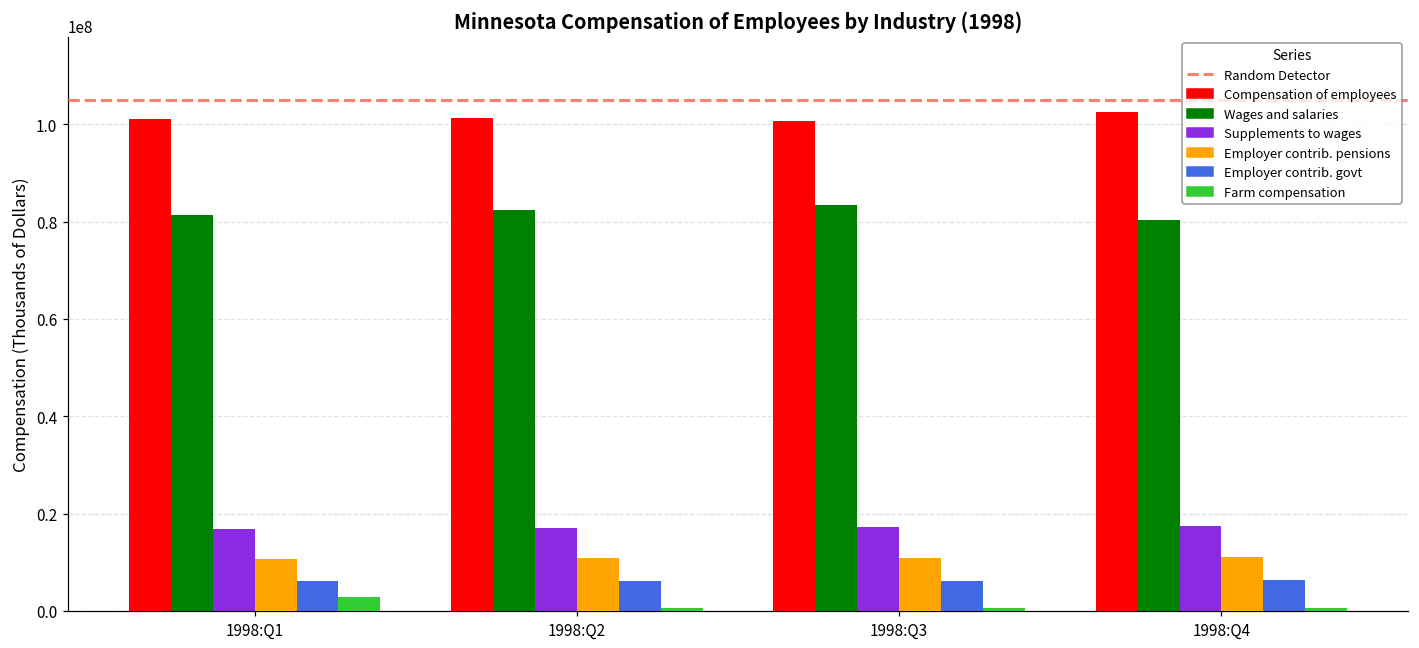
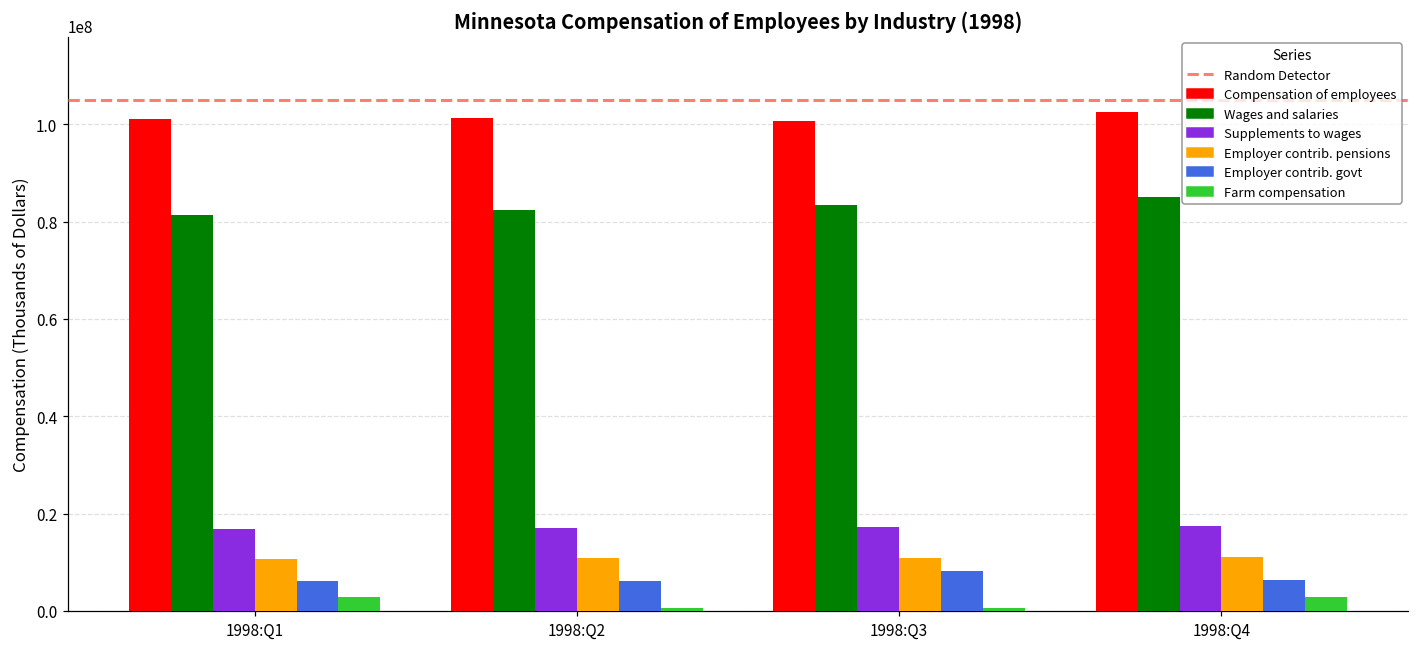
  {
    "Compensation of employees": {
      "1998:Q1": 101000000,
      "1998:Q2": 101000000,
      "1998:Q3": 101000000,
      "1998:Q4": 103000000
    },
    "Wages and salaries": {
      "1998:Q1": 81000000,
      "1998:Q2": 82000000,
      "1998:Q3": 83000000,
-     "1998:Q4": 80000000
+     "1998:Q4": 85000000
    },
    "Supplements to wages": {
      "1998:Q1": 17000000,
      "1998:Q2": 17000000,
      "1998:Q3": 17000000,
      "1998:Q4": 17000000
    },
    "Employer contrib. pensions": {
      "1998:Q1": 11000000,
      "1998:Q2": 11000000,
      "1998:Q3": 11000000,
      "1998:Q4": 11000000
    },
    "Employer contrib. govt": {
      "1998:Q1": 6000000,
      "1998:Q2": 6000000,
-     "1998:Q3": 6000000,
+     "1998:Q3": 8000000,
      "1998:Q4": 6000000
    },
    "Farm compensation": {
      "1998:Q1": 3000000,
-     "1998:Q4": 1000000
+     "1998:Q4": 3000000
    }
  }
